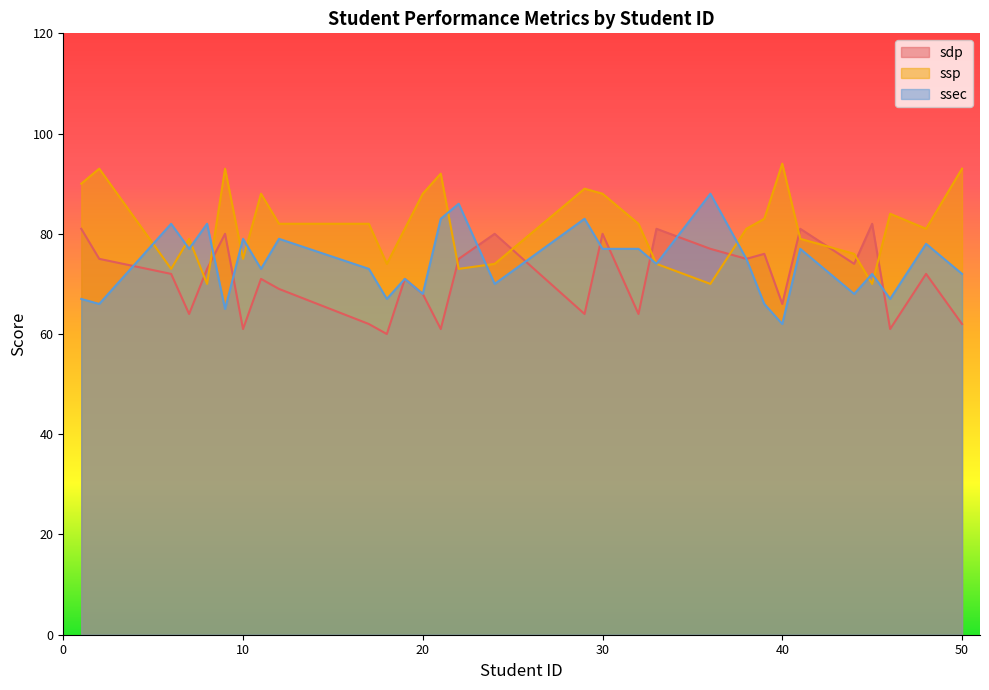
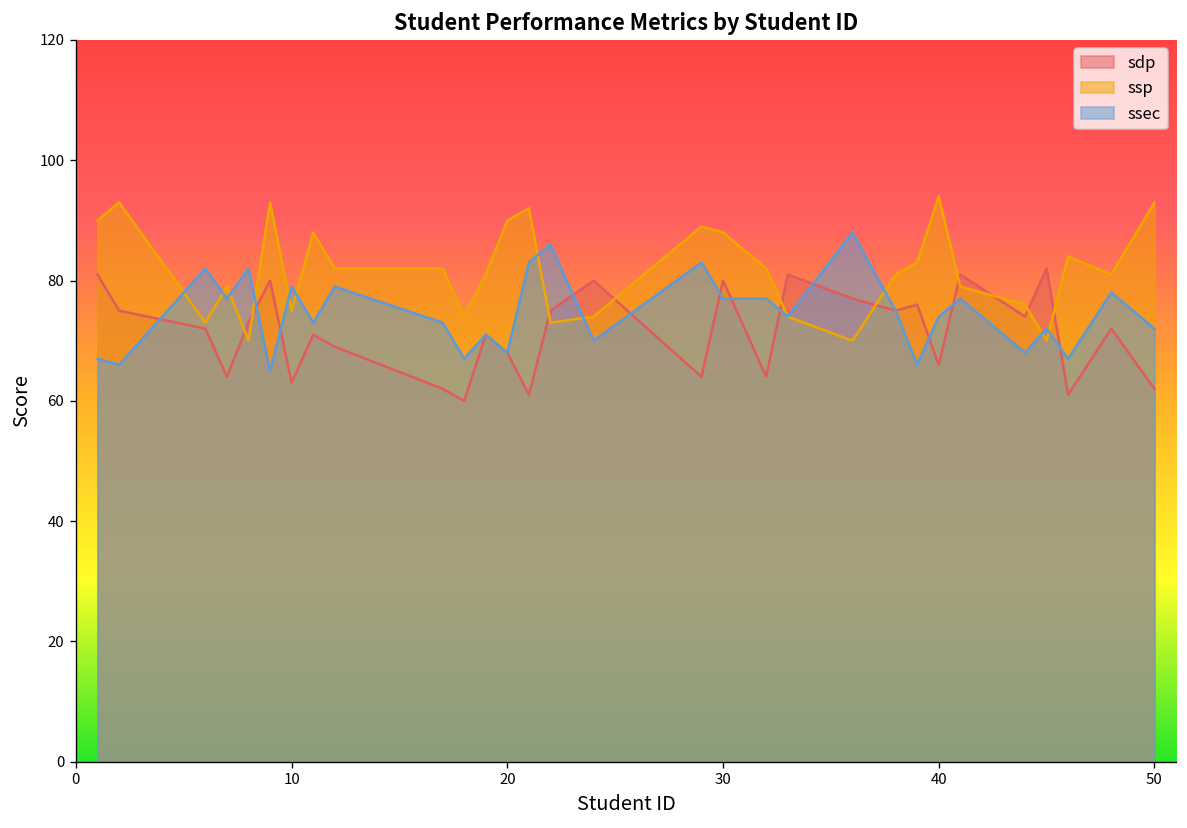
  {
    "sdp": {
-     "10": 61,
+     "10": 63,
      "30": 80,
      "40": 66,
      "50": 62
    },
    "ssp": {
      "10": 75,
-     "20": 88,
+     "20": 90,
      "30": 88,
      "40": 94,
      "50": 93
    },
    "ssec": {
      "10": 79,
      "30": 77,
-     "40": 62,
+     "40": 74,
      "50": 72
    }
  }
